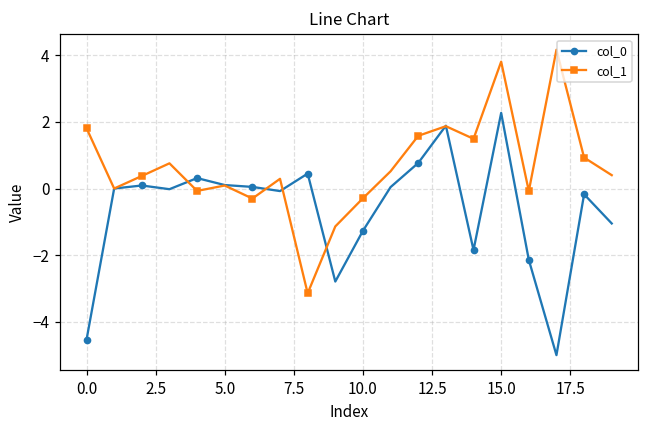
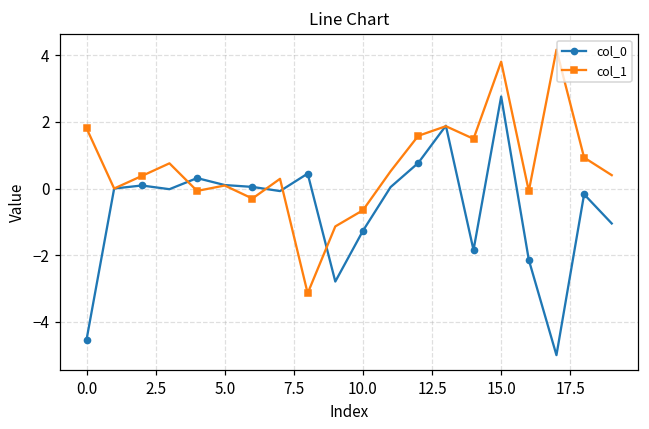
  {
    "col_0": {
      "0.0": -4.5,
      "10.0": -1.3,
-     "15.0": 2.3
+     "15.0": 2.8
    },
    "col_1": {
      "0.0": 1.8,
-     "10.0": -0.3,
+     "10.0": -0.7,
      "15.0": 3.8
    }
  }
